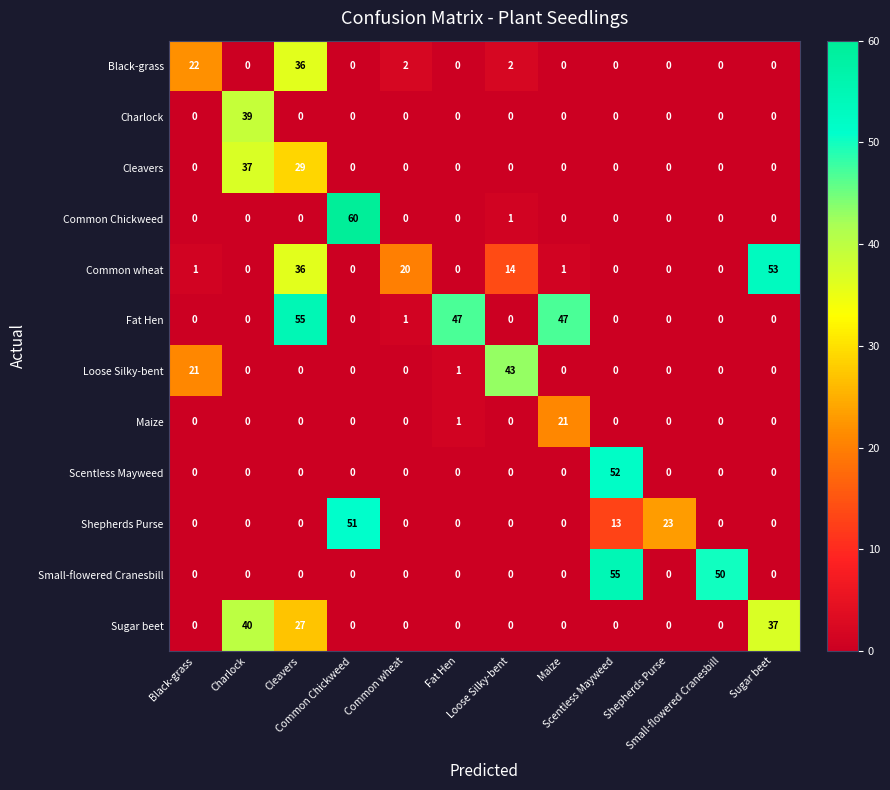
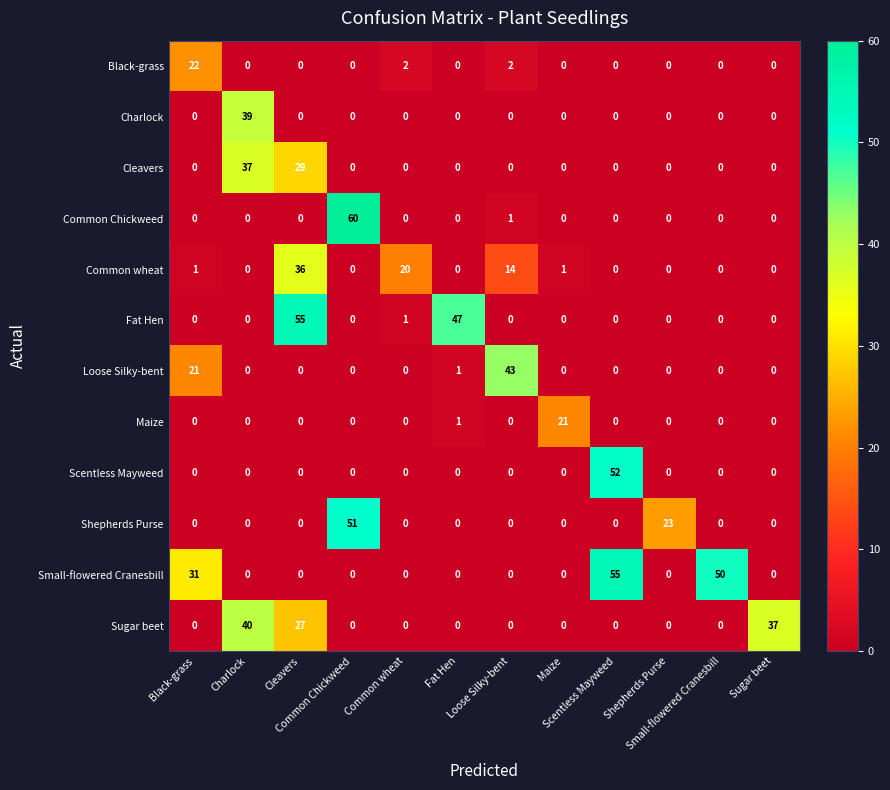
  {
    "Black-grass": {
      "Black-grass": 22,
      "Charlock": 0,
-     "Cleavers": 36,
+     "Cleavers": 0,
      "Common Chickweed": 0,
      "Common wheat": 2,
      "Fat Hen": 0,
      "Loose Silky-bent": 2,
      "Maize": 0,
      "Scentless Mayweed": 0,
      "Shepherds Purse": 0,
      "Small-flowered Cranesbill": 0,
      "Sugar beet": 0
    },
    "Charlock": {
      "Black-grass": 0,
      "Charlock": 39,
      "Cleavers": 0,
      "Common Chickweed": 0,
      "Common wheat": 0,
      "Fat Hen": 0,
      "Loose Silky-bent": 0,
      "Maize": 0,
      "Scentless Mayweed": 0,
      "Shepherds Purse": 0,
      "Small-flowered Cranesbill": 0,
      "Sugar beet": 0
    },
    "Cleavers": {
      "Black-grass": 0,
      "Charlock": 37,
      "Cleavers": 29,
      "Common Chickweed": 0,
      "Common wheat": 0,
      "Fat Hen": 0,
      "Loose Silky-bent": 0,
      "Maize": 0,
      "Scentless Mayweed": 0,
      "Shepherds Purse": 0,
      "Small-flowered Cranesbill": 0,
      "Sugar beet": 0
    },
    "Common Chickweed": {
      "Black-grass": 0,
      "Charlock": 0,
      "Cleavers": 0,
      "Common Chickweed": 60,
      "Common wheat": 0,
      "Fat Hen": 0,
      "Loose Silky-bent": 1,
      "Maize": 0,
      "Scentless Mayweed": 0,
      "Shepherds Purse": 0,
      "Small-flowered Cranesbill": 0,
      "Sugar beet": 0
    },
    "Common wheat": {
      "Black-grass": 1,
      "Charlock": 0,
      "Cleavers": 36,
      "Common Chickweed": 0,
      "Common wheat": 20,
      "Fat Hen": 0,
      "Loose Silky-bent": 14,
      "Maize": 1,
      "Scentless Mayweed": 0,
      "Shepherds Purse": 0,
      "Small-flowered Cranesbill": 0,
-     "Sugar beet": 53
+     "Sugar beet": 0
    },
    "Fat Hen": {
      "Black-grass": 0,
      "Charlock": 0,
      "Cleavers": 55,
      "Common Chickweed": 0,
      "Common wheat": 1,
      "Fat Hen": 47,
      "Loose Silky-bent": 0,
-     "Maize": 47,
+     "Maize": 0,
      "Scentless Mayweed": 0,
      "Shepherds Purse": 0,
      "Small-flowered Cranesbill": 0,
      "Sugar beet": 0
    },
    "Loose Silky-bent": {
      "Black-grass": 21,
      "Charlock": 0,
      "Cleavers": 0,
      "Common Chickweed": 0,
      "Common wheat": 0,
      "Fat Hen": 1,
      "Loose Silky-bent": 43,
      "Maize": 0,
      "Scentless Mayweed": 0,
      "Shepherds Purse": 0,
      "Small-flowered Cranesbill": 0,
      "Sugar beet": 0
    },
    "Maize": {
      "Black-grass": 0,
      "Charlock": 0,
      "Cleavers": 0,
      "Common Chickweed": 0,
      "Common wheat": 0,
      "Fat Hen": 1,
      "Loose Silky-bent": 0,
      "Maize": 21,
      "Scentless Mayweed": 0,
      "Shepherds Purse": 0,
      "Small-flowered Cranesbill": 0,
      "Sugar beet": 0
    },
    "Scentless Mayweed": {
      "Black-grass": 0,
      "Charlock": 0,
      "Cleavers": 0,
      "Common Chickweed": 0,
      "Common wheat": 0,
      "Fat Hen": 0,
      "Loose Silky-bent": 0,
      "Maize": 0,
      "Scentless Mayweed": 52,
      "Shepherds Purse": 0,
      "Small-flowered Cranesbill": 0,
      "Sugar beet": 0
    },
    "Shepherds Purse": {
      "Black-grass": 0,
      "Charlock": 0,
      "Cleavers": 0,
      "Common Chickweed": 51,
      "Common wheat": 0,
      "Fat Hen": 0,
      "Loose Silky-bent": 0,
      "Maize": 0,
-     "Scentless Mayweed": 13,
+     "Scentless Mayweed": 0,
      "Shepherds Purse": 23,
      "Small-flowered Cranesbill": 0,
      "Sugar beet": 0
    },
    "Small-flowered Cranesbill": {
-     "Black-grass": 0,
+     "Black-grass": 31,
      "Charlock": 0,
      "Cleavers": 0,
      "Common Chickweed": 0,
      "Common wheat": 0,
      "Fat Hen": 0,
      "Loose Silky-bent": 0,
      "Maize": 0,
      "Scentless Mayweed": 55,
      "Shepherds Purse": 0,
      "Small-flowered Cranesbill": 50,
      "Sugar beet": 0
    },
    "Sugar beet": {
      "Black-grass": 0,
      "Charlock": 40,
      "Cleavers": 27,
      "Common Chickweed": 0,
      "Common wheat": 0,
      "Fat Hen": 0,
      "Loose Silky-bent": 0,
      "Maize": 0,
      "Scentless Mayweed": 0,
      "Shepherds Purse": 0,
      "Small-flowered Cranesbill": 0,
      "Sugar beet": 37
    }
  }
